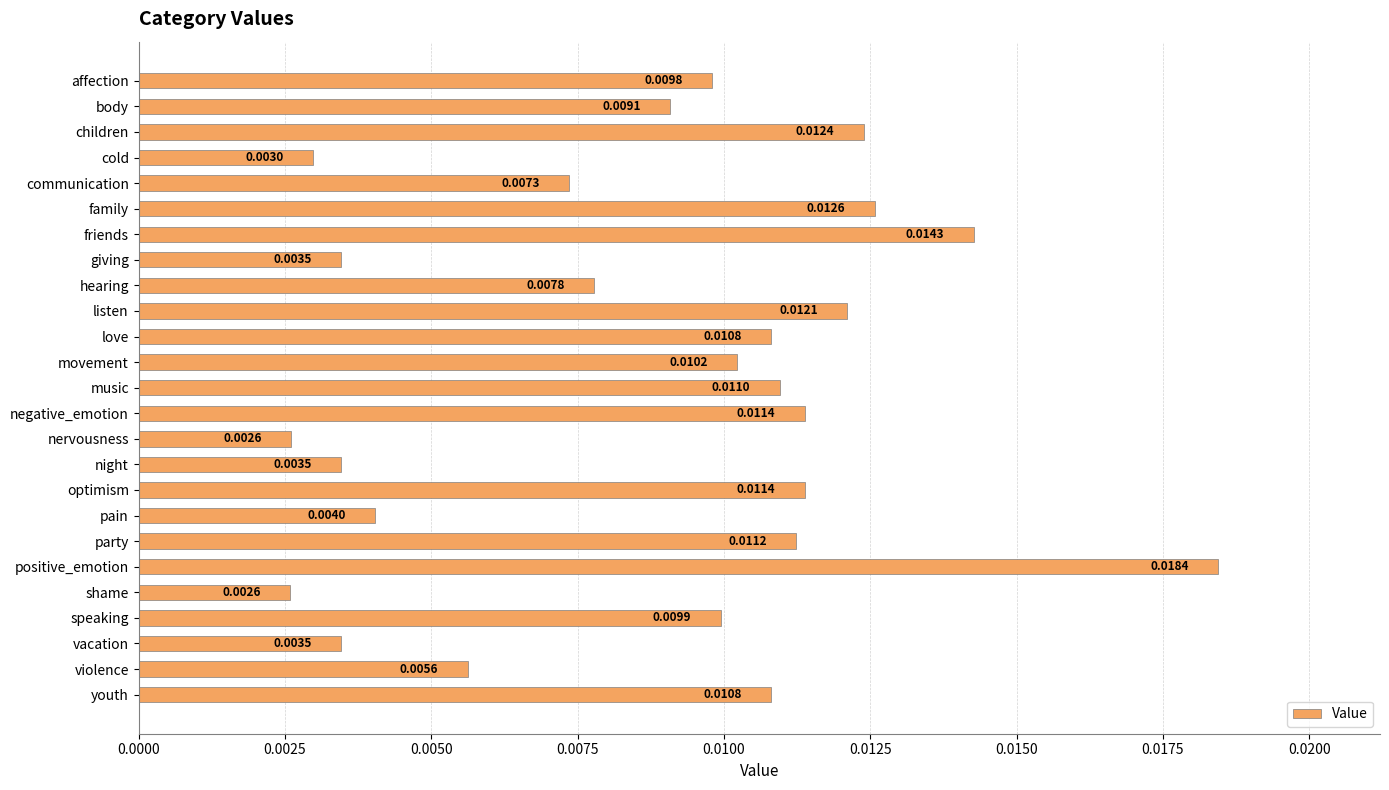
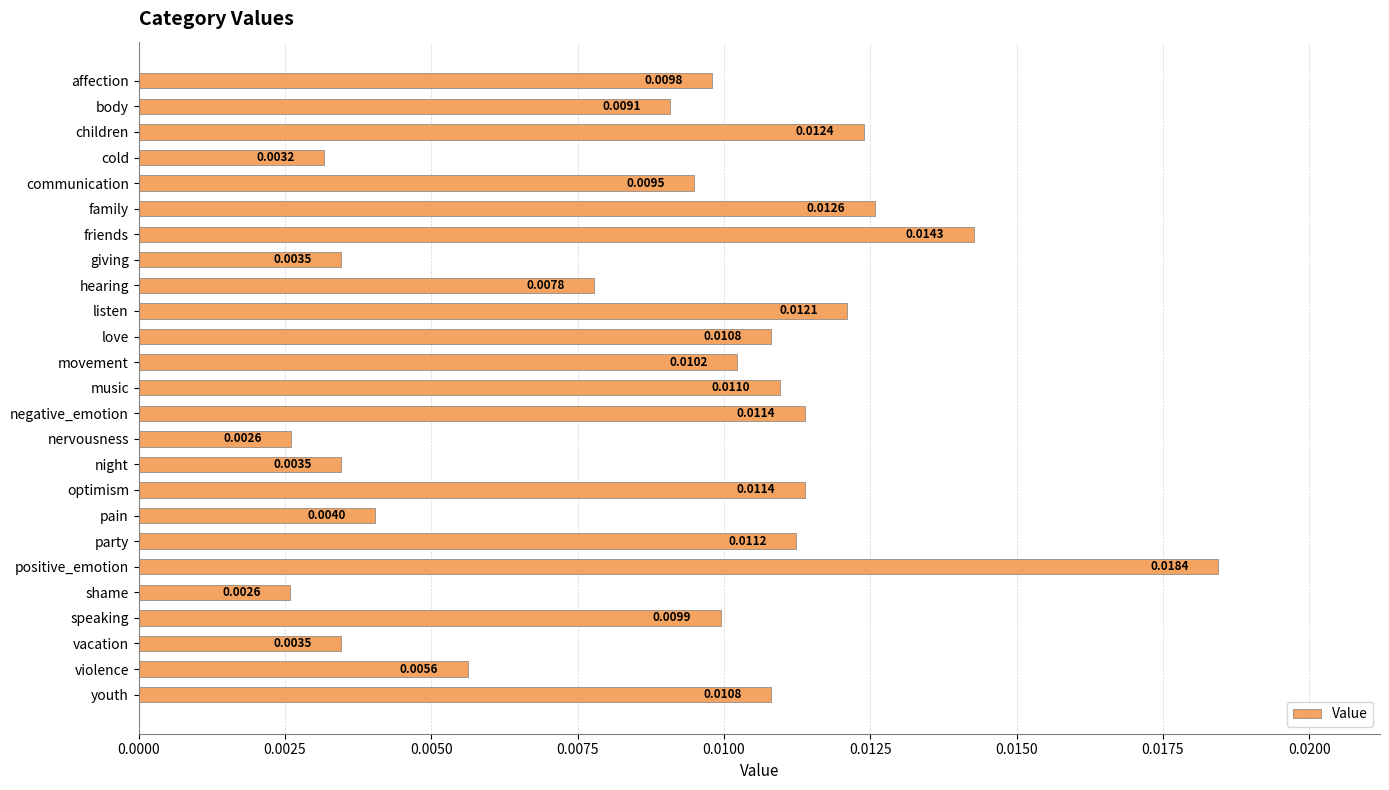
  {
    "affection": 0.0098,
    "body": 0.0091,
    "children": 0.0124,
-   "cold": 0.0030,
-   "communication": 0.0073,
+   "cold": 0.0032,
+   "communication": 0.0095,
    "family": 0.0126,
    "friends": 0.0143,
    "giving": 0.0035,
    "hearing": 0.0078,
    "listen": 0.0121,
    "love": 0.0108,
    "movement": 0.0102,
    "music": 0.0110,
    "negative_emotion": 0.0114,
    "nervousness": 0.0026,
    "night": 0.0035,
    "optimism": 0.0114,
    "pain": 0.0040,
    "party": 0.0112,
    "positive_emotion": 0.0184,
    "shame": 0.0026,
    "speaking": 0.0099,
    "vacation": 0.0035,
    "violence": 0.0056,
    "youth": 0.0108
  }
